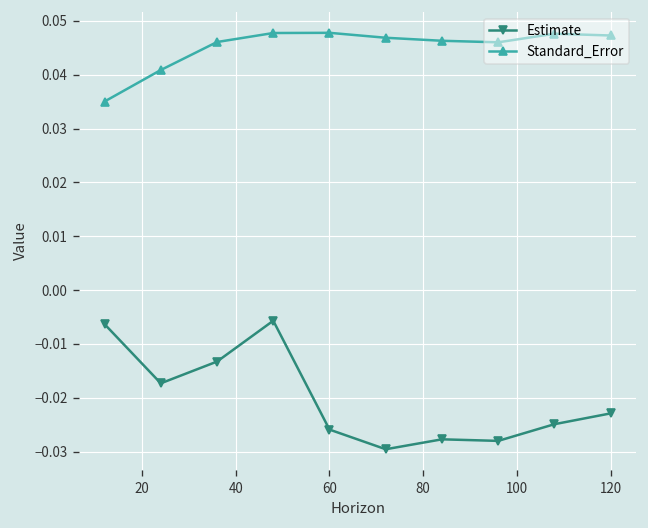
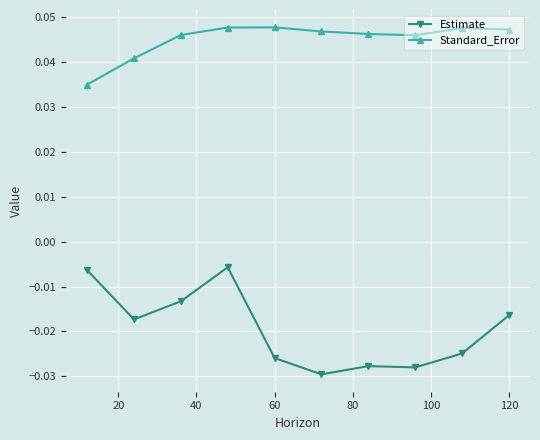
  {
    "Estimate": {
      "60": -0.026,
-     "120": -0.023
+     "120": -0.016
    },
    "Standard_Error": {
      "60": 0.048
    }
  }
